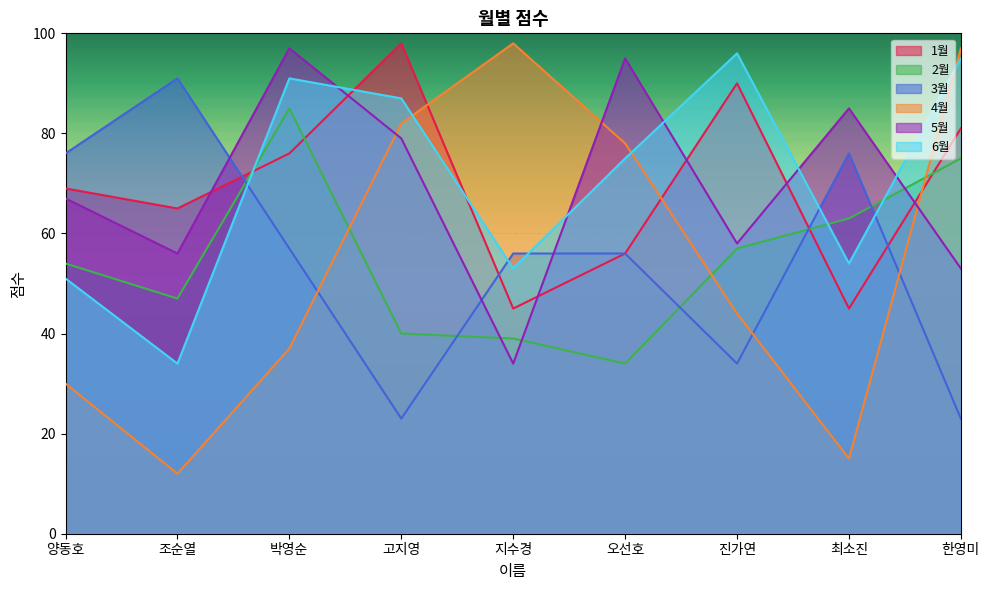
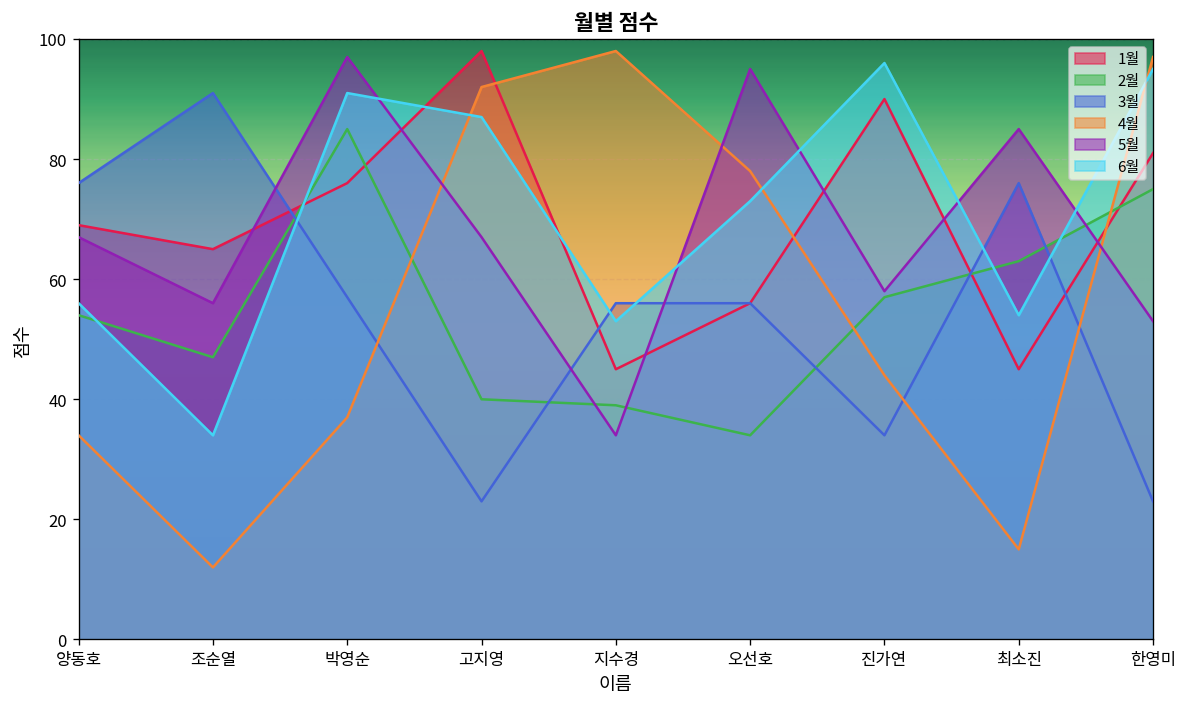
  {
    "1월": {
      "양동호": 69,
      "조순열": 65,
      "박영순": 76,
      "고지영": 98,
      "지수경": 45,
      "진가연": 90,
      "최소진": 45,
      "한영미": 81
    },
    "2월": {
      "양동호": 54,
      "조순열": 47,
      "박영순": 85,
      "고지영": 40,
      "지수경": 39,
      "오선호": 34,
      "진가연": 57,
      "최소진": 63,
      "한영미": 75
    },
    "3월": {
      "양동호": 76,
      "조순열": 91,
      "박영순": 57,
      "고지영": 23,
      "지수경": 56,
      "진가연": 34,
      "최소진": 76,
      "한영미": 23
    },
    "4월": {
-     "양동호": 30,
+     "양동호": 34,
      "조순열": 12,
      "박영순": 37,
-     "고지영": 82,
+     "고지영": 92,
      "지수경": 98,
      "오선호": 78,
      "진가연": 44,
      "최소진": 15,
      "한영미": 97
    },
    "5월": {
      "양동호": 67,
      "조순열": 56,
      "박영순": 97,
-     "고지영": 79,
+     "고지영": 67,
      "지수경": 34,
      "오선호": 95,
      "진가연": 58,
      "최소진": 85,
      "한영미": 53
    },
    "6월": {
-     "양동호": 51,
+     "양동호": 56,
      "조순열": 34,
      "박영순": 91,
      "고지영": 87,
      "지수경": 53,
-     "오선호": 75,
+     "오선호": 73,
      "진가연": 96,
      "최소진": 54,
      "한영미": 95
    }
  }
